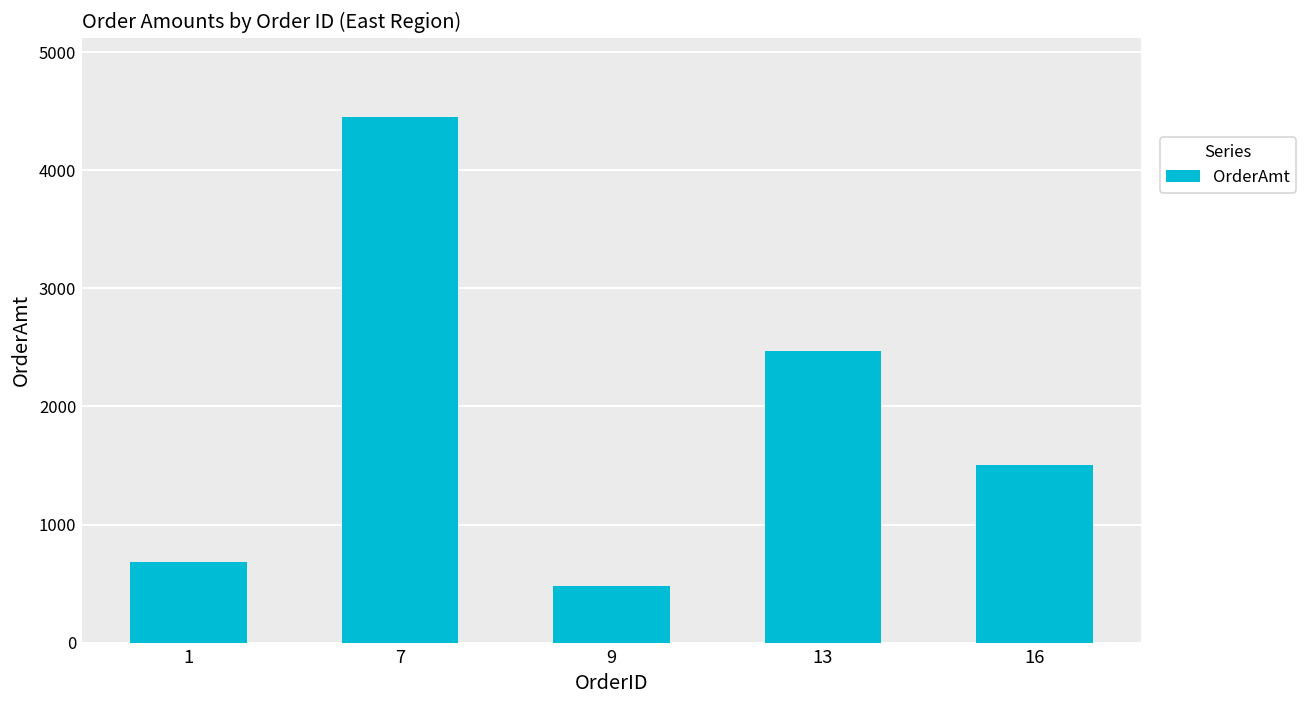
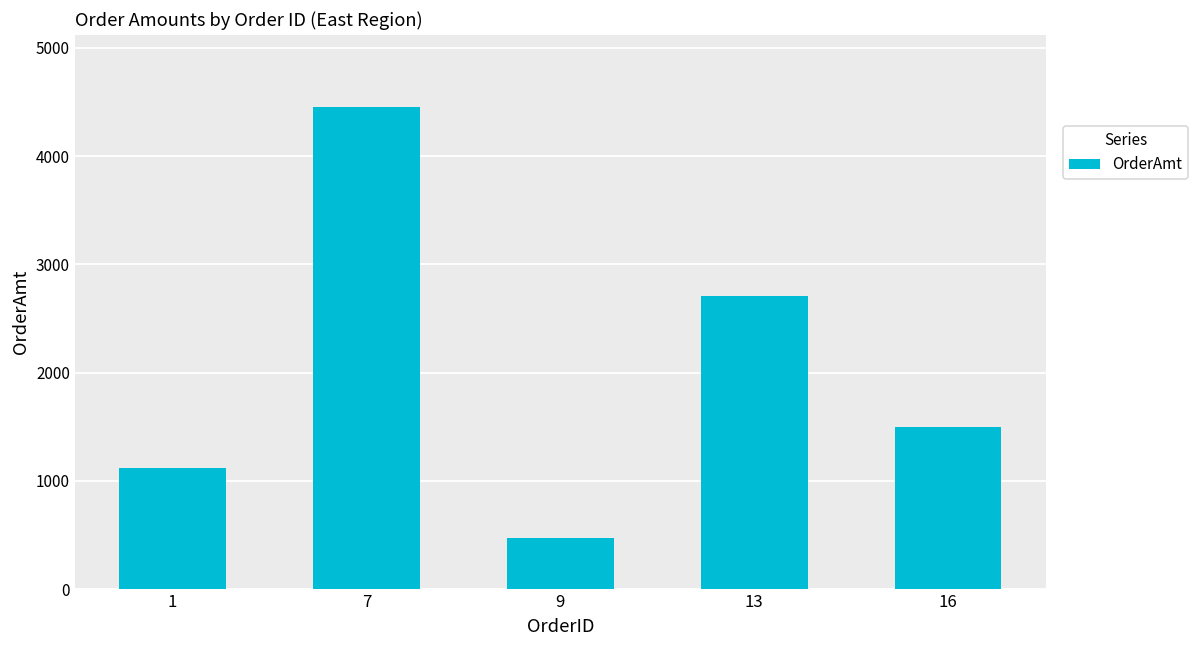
  {
-   "1": 700,
+   "1": 1100,
    "7": 4500,
    "9": 500,
-   "13": 2500,
+   "13": 2700,
    "16": 1500
  }
